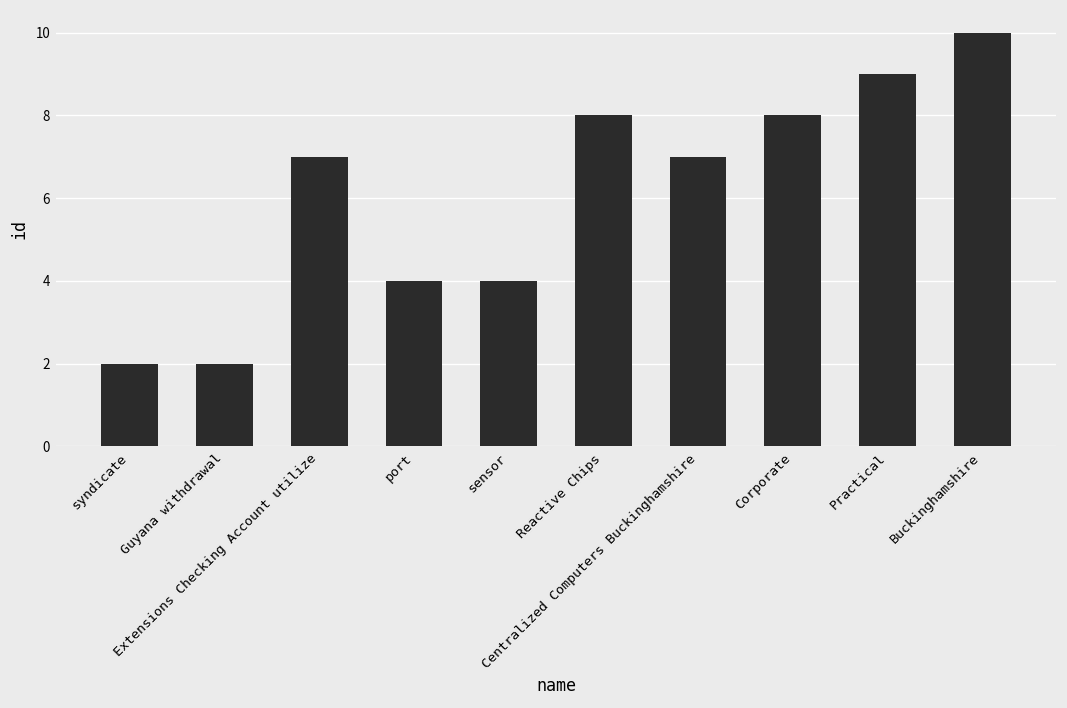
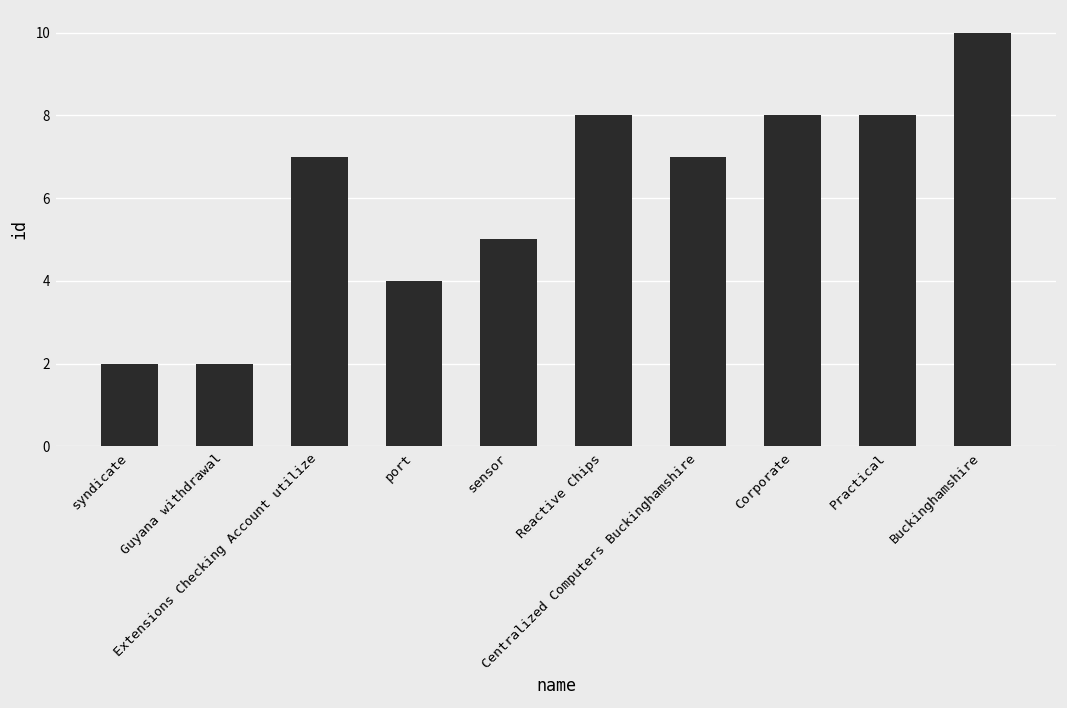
  {
    "syndicate": 2,
    "Guyana withdrawal": 2,
    "Extensions Checking Account utilize": 7,
    "port": 4,
-   "sensor": 4,
+   "sensor": 5,
    "Reactive Chips": 8,
    "Centralized Computers Buckinghamshire": 7,
    "Corporate": 8,
-   "Practical": 9,
+   "Practical": 8,
    "Buckinghamshire": 10
  }
